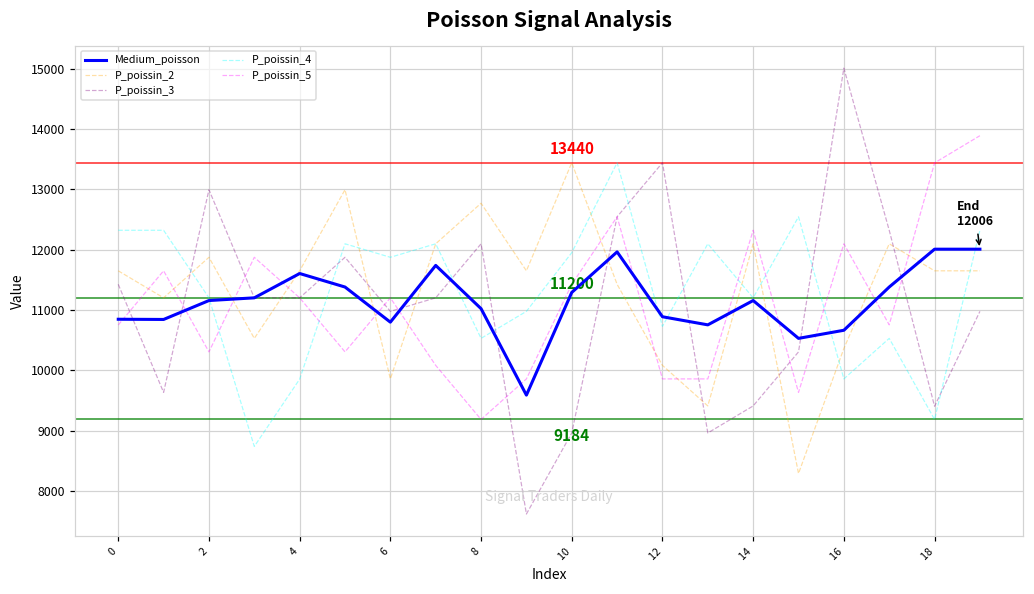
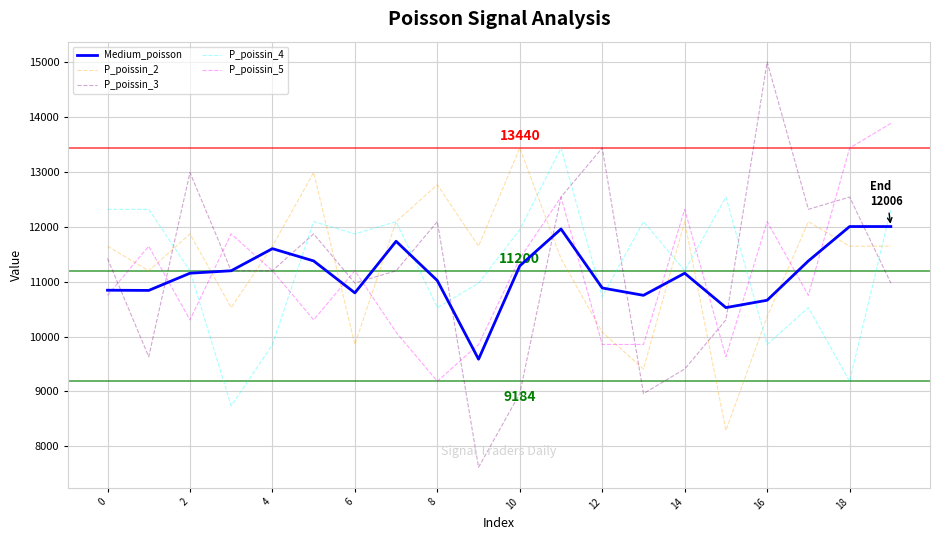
  {
    "Medium_poisson": {
      "0": 10800,
      "6": 10800,
      "8": 11000,
      "12": 10900,
      "16": 10700,
      "18": 12000
    },
    "P_poissin_2": {
      "10": 13440
    },
    "P_poissin_3": {
      "0": 11400,
      "2": 13000,
      "6": 11000,
      "8": 12100,
      "12": 13400,
      "14": 9400,
      "16": 15000,
-     "18": 9400
+     "18": 12500
    },
    "P_poissin_4": {
      "0": 12300,
      "4": 9900,
      "6": 11900,
      "8": 10500,
      "10": 11900,
      "12": 10700,
      "16": 9900,
      "18": 9200
    },
    "P_poissin_5": {
      "0": 10800,
      "2": 10300,
      "6": 11200,
      "8": 9200,
      "12": 9900,
      "14": 12300,
      "16": 12100,
      "18": 13400
    }
  }
